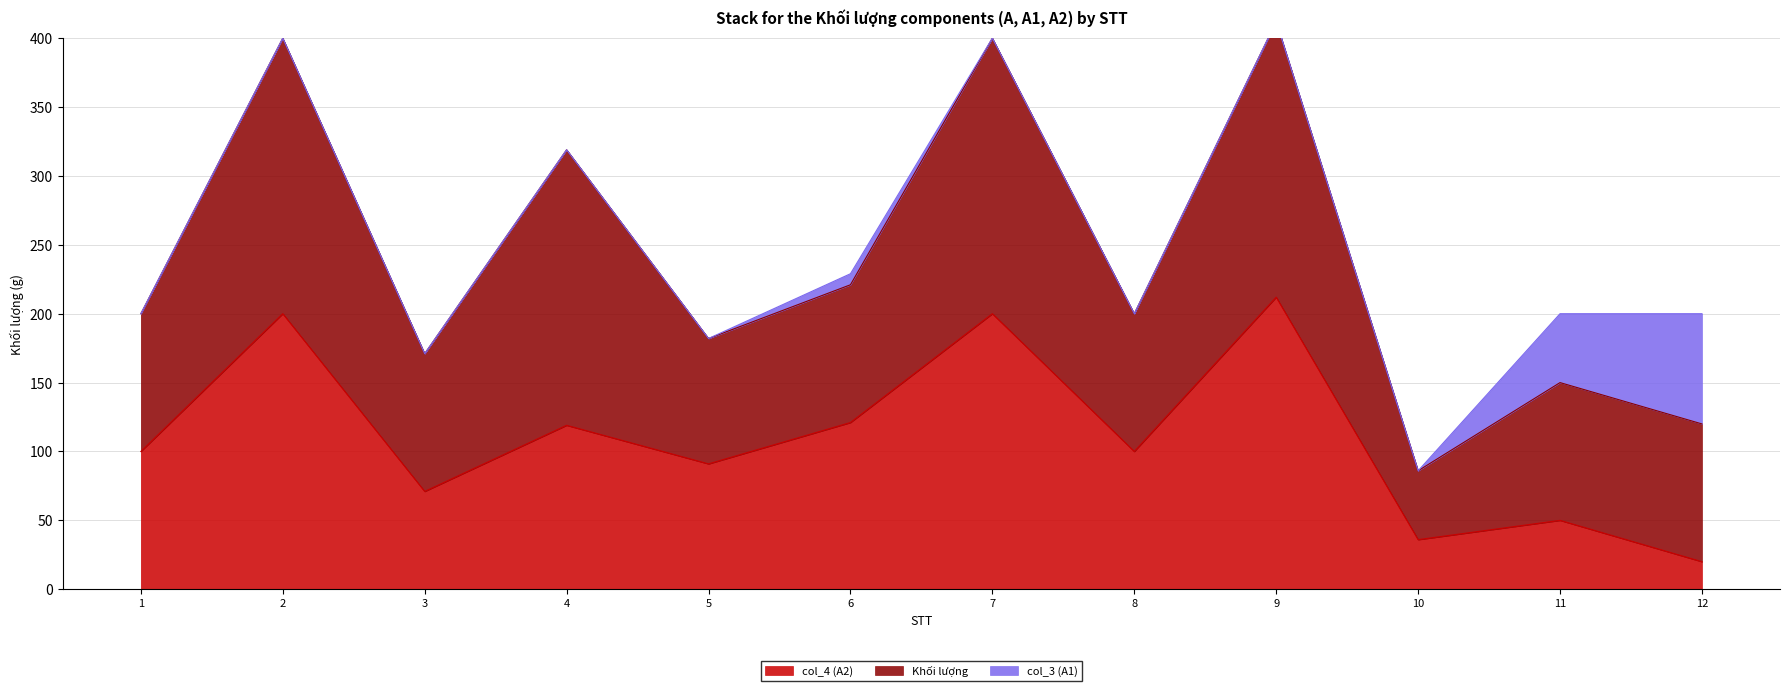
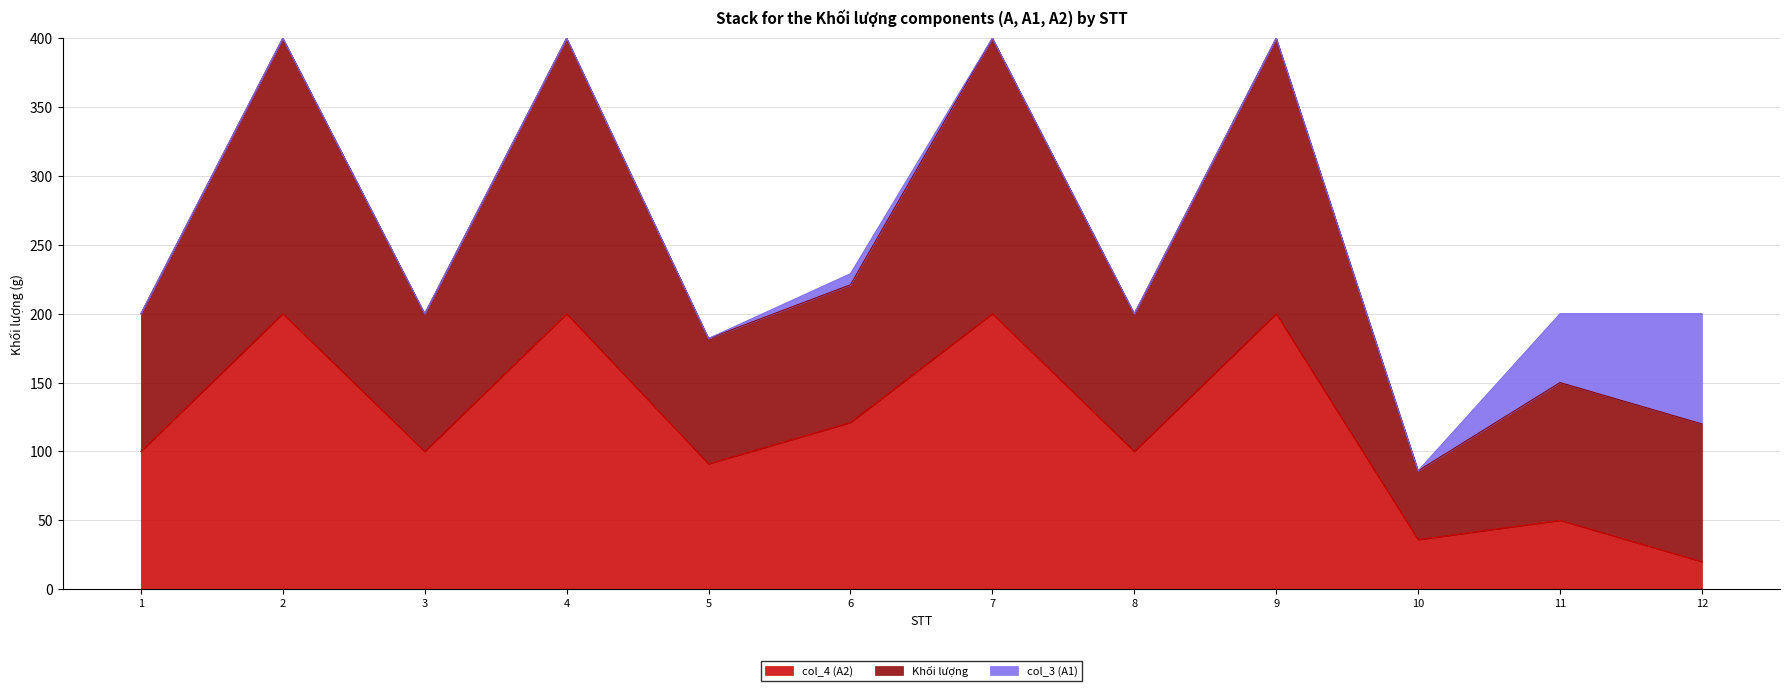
  {
    "col_4 (A2)": {
      "1": 100,
      "2": 200,
-     "3": 71,
-     "4": 119,
+     "3": 100,
+     "4": 200,
      "5": 91,
      "6": 121,
      "7": 200,
      "8": 100,
-     "9": 212,
+     "9": 200,
      "10": 36,
      "11": 50,
      "12": 20
    },
    "Khối lượng": {
      "6": 100,
      "11": 100,
      "12": 100
    },
    "col_3 (A1)": {
      "6": 8,
      "11": 50,
      "12": 80
    }
  }
